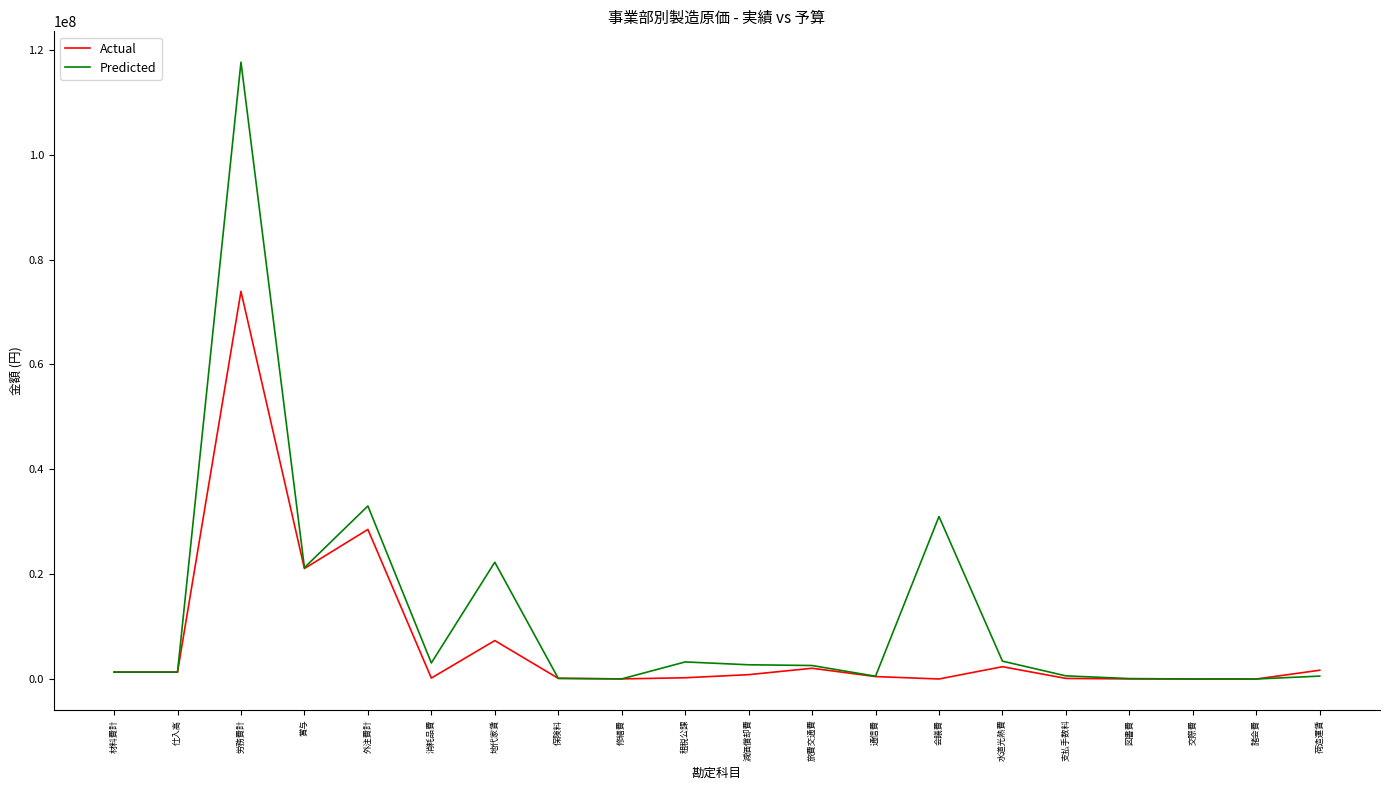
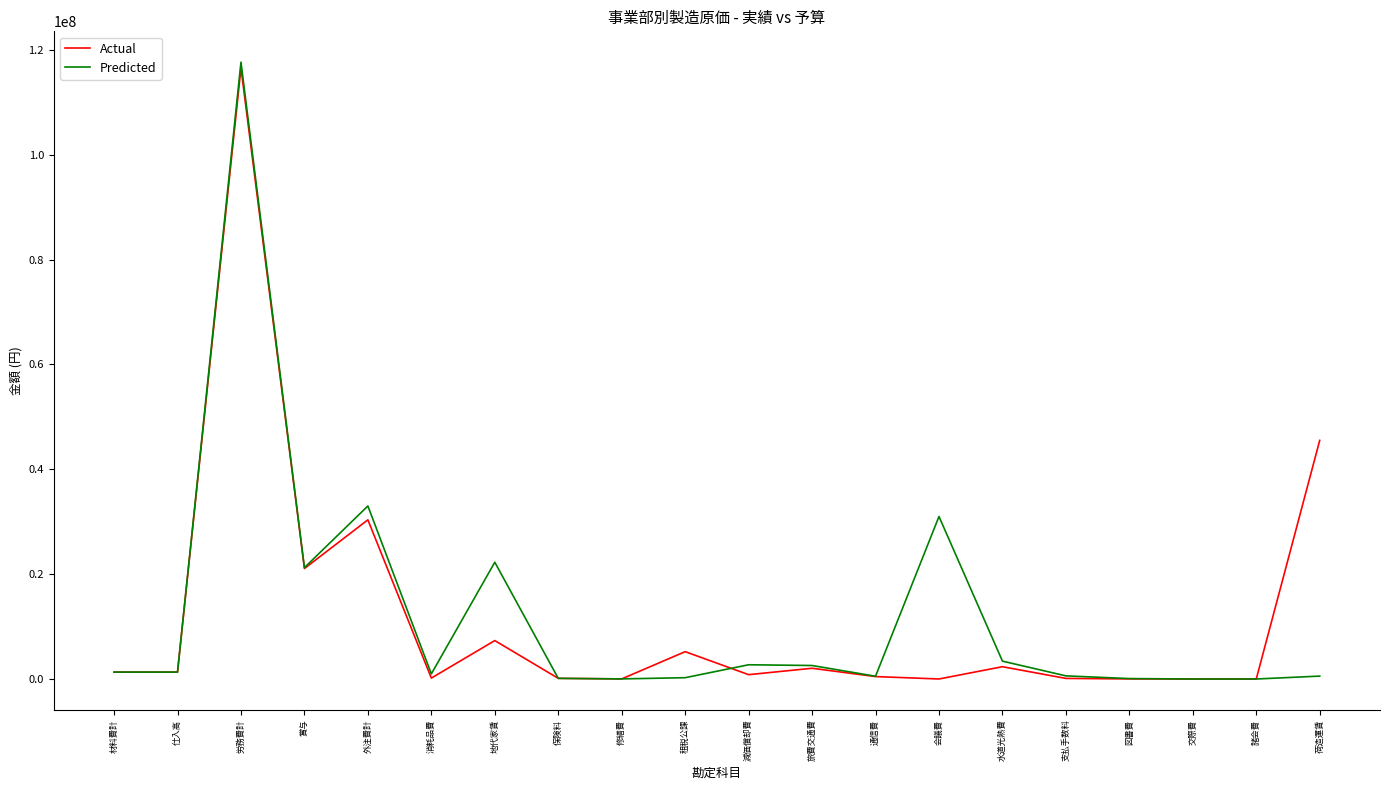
  {
    "Actual": {
-     "労務費計": 74000000,
-     "外注費計": 29000000,
+     "労務費計": 117000000,
+     "外注費計": 30000000,
      "消耗品費": 0,
      "地代家賃": 7000000,
-     "租税公課": 0,
+     "租税公課": 5000000,
      "減価償却費": 1000000,
      "旅費交通費": 2000000,
      "会議費": 0,
      "水道光熱費": 2000000,
-     "荷造運賃": 2000000
+     "荷造運賃": 46000000
    },
    "Predicted": {
      "労務費計": 118000000,
      "外注費計": 33000000,
-     "消耗品費": 3000000,
+     "消耗品費": 1000000,
      "地代家賃": 22000000,
-     "租税公課": 3000000,
+     "租税公課": 0,
      "減価償却費": 3000000,
      "旅費交通費": 3000000,
      "会議費": 31000000,
      "水道光熱費": 3000000,
      "荷造運賃": 1000000
    }
  }
